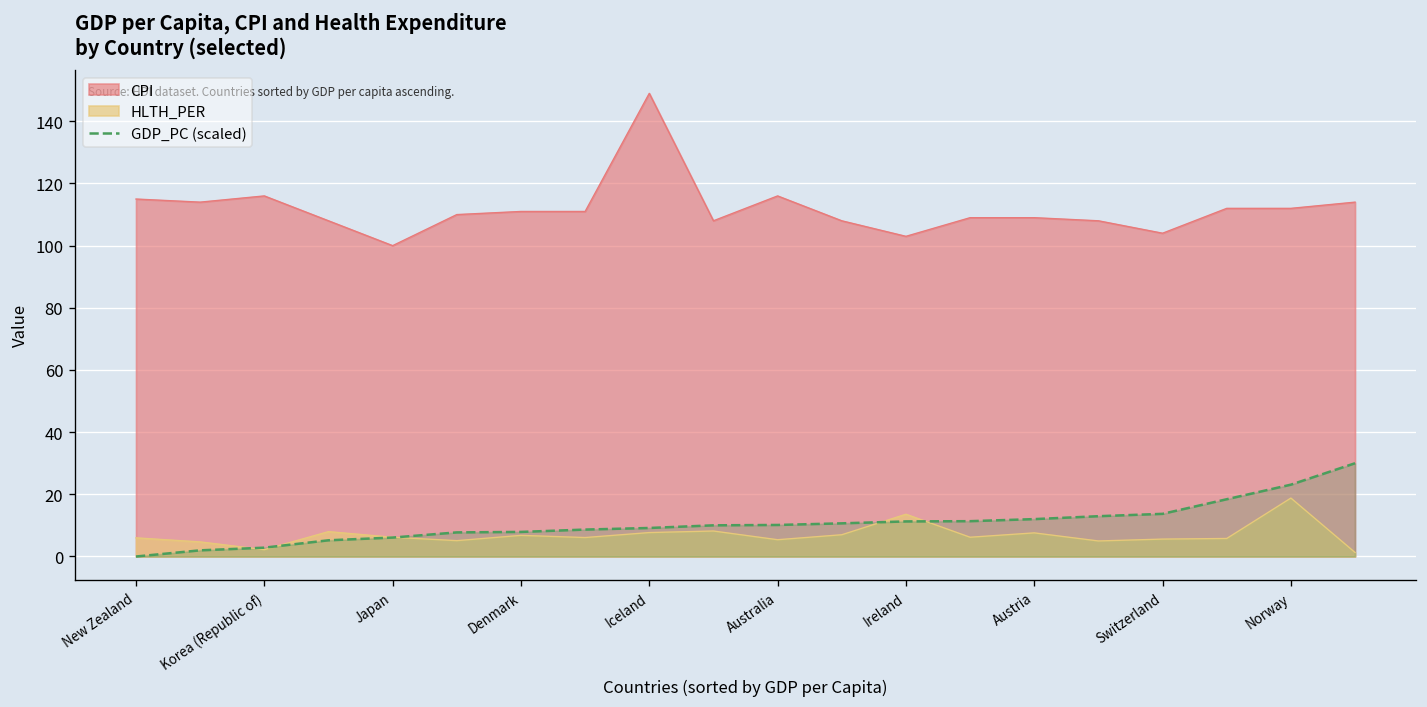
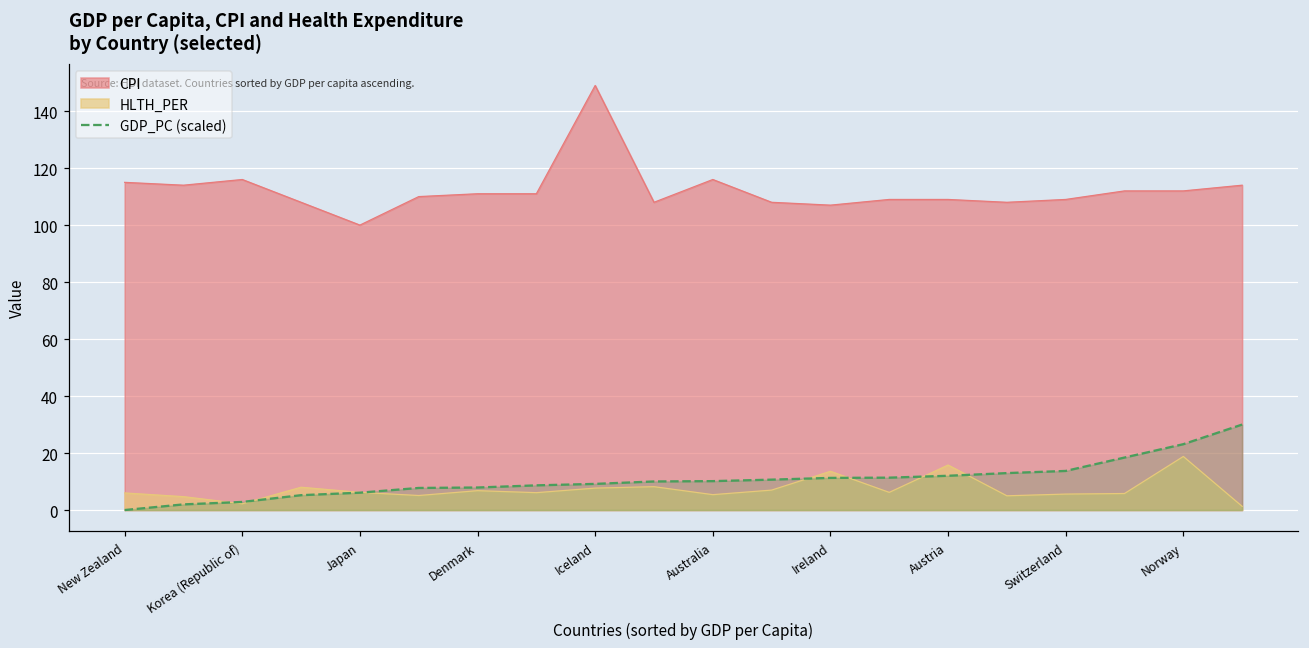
  {
    "CPI": {
      "Iceland": 149,
-     "Ireland": 103,
+     "Ireland": 107,
      "Austria": 109,
-     "Switzerland": 104,
+     "Switzerland": 109,
      "Norway": 112
    },
    "HLTH_PER": {
      "Iceland": 8,
      "Ireland": 14,
-     "Austria": 8,
+     "Austria": 16,
      "Switzerland": 6,
      "Norway": 19
    },
    "GDP_PC (scaled)": {
      "Iceland": 9,
      "Ireland": 11,
      "Austria": 12,
      "Switzerland": 14,
      "Norway": 23
    }
  }
